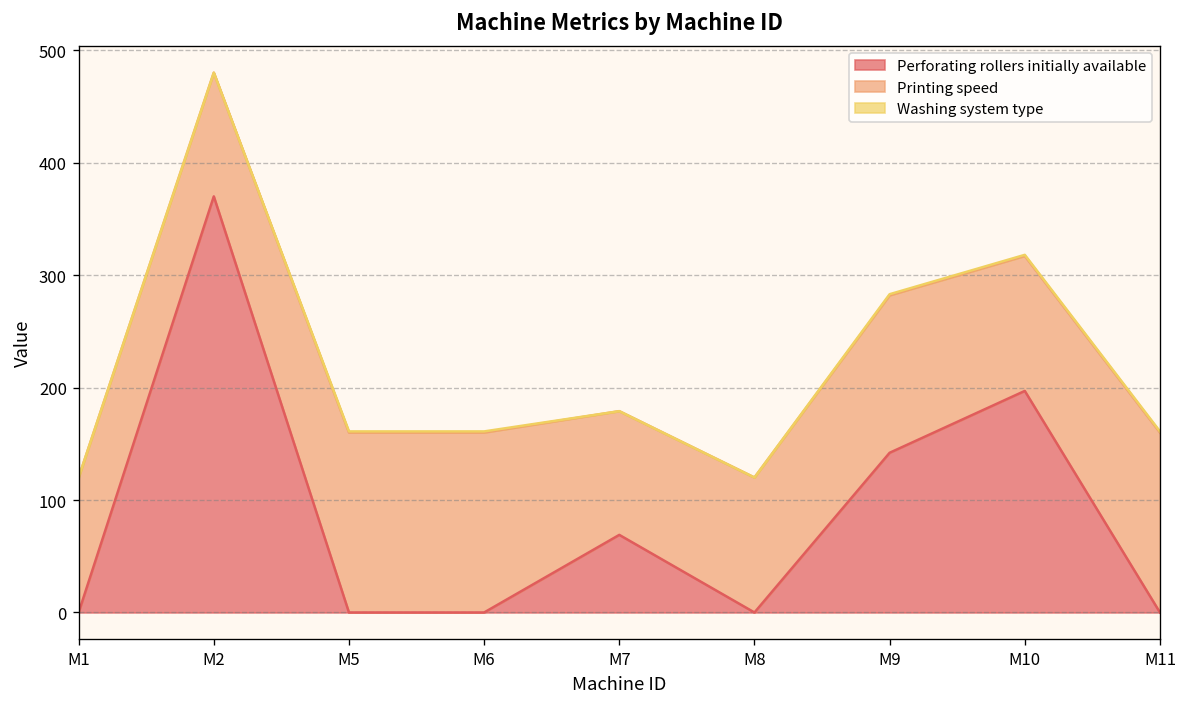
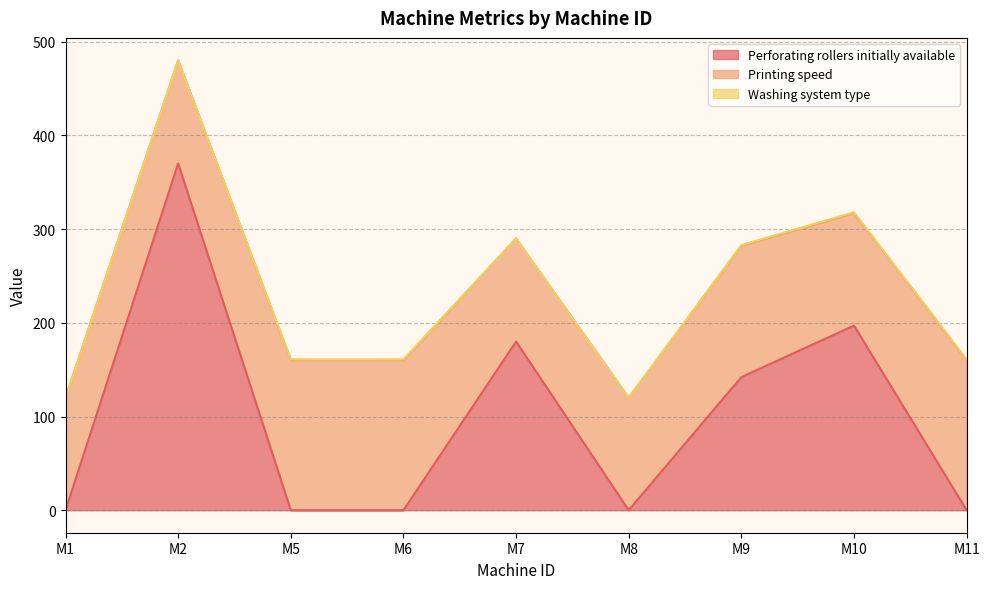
  {
    "Perforating rollers initially available": {
      "M1": 0,
      "M2": 370,
      "M5": 0,
      "M6": 0,
-     "M7": 70,
+     "M7": 180,
      "M8": 0,
      "M9": 140,
      "M10": 200,
      "M11": 0
    }
  }
